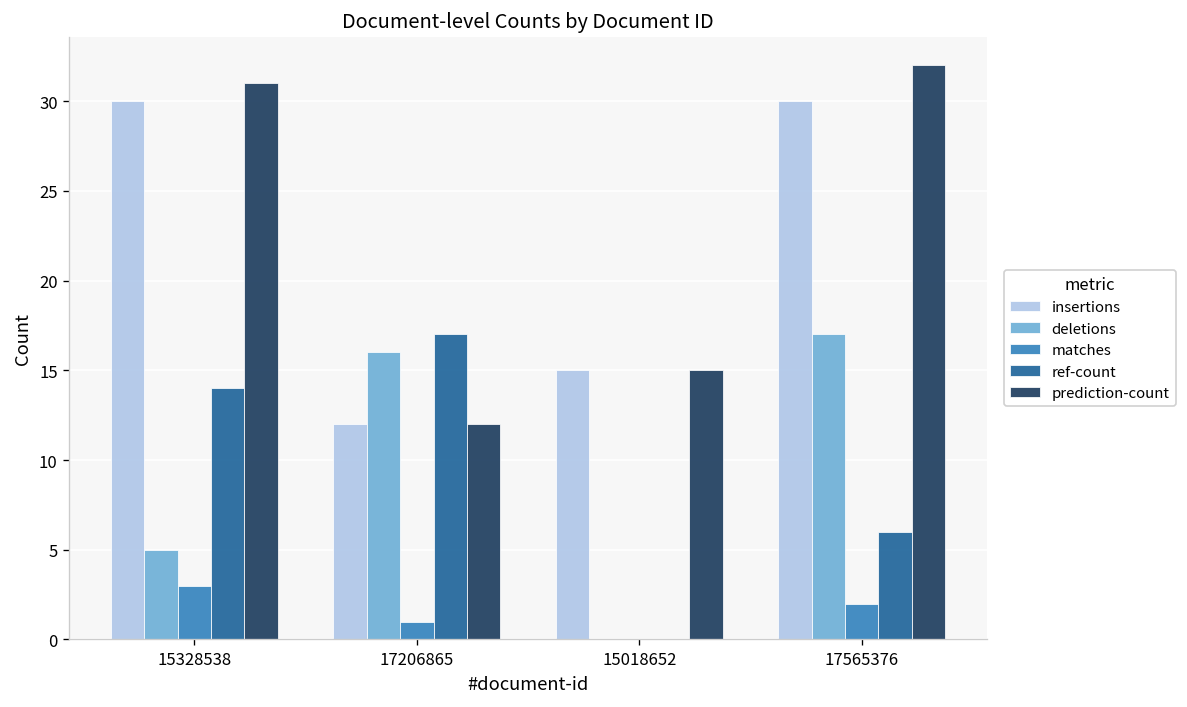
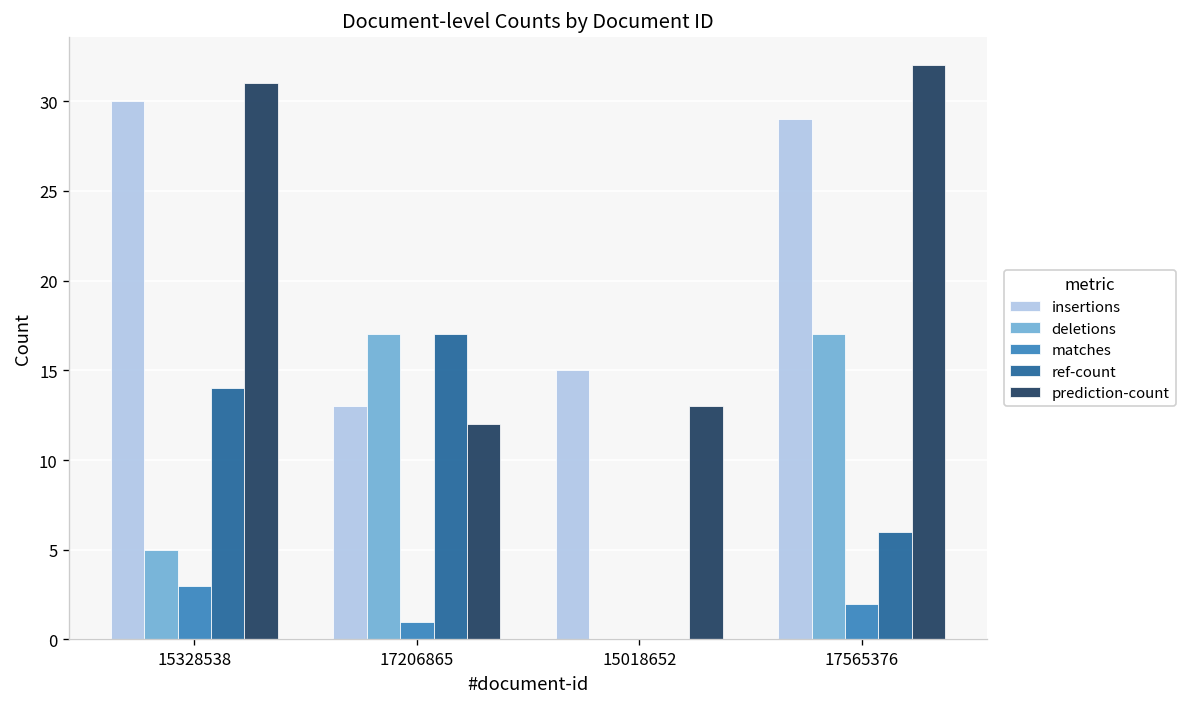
  {
    "insertions": {
      "15328538": 30,
-     "17206865": 12,
+     "17206865": 13,
      "15018652": 15,
-     "17565376": 30
+     "17565376": 29
    },
    "deletions": {
      "15328538": 5,
-     "17206865": 16,
+     "17206865": 17,
      "15018652": 0,
      "17565376": 17
    },
    "prediction-count": {
      "15328538": 31,
      "17206865": 12,
-     "15018652": 15,
+     "15018652": 13,
      "17565376": 32
    }
  }
